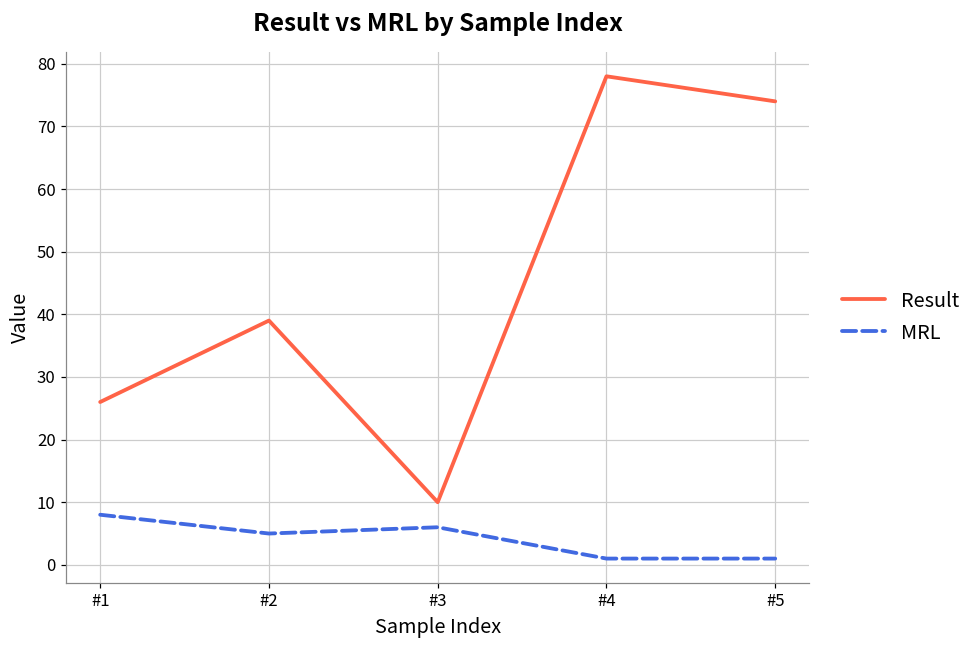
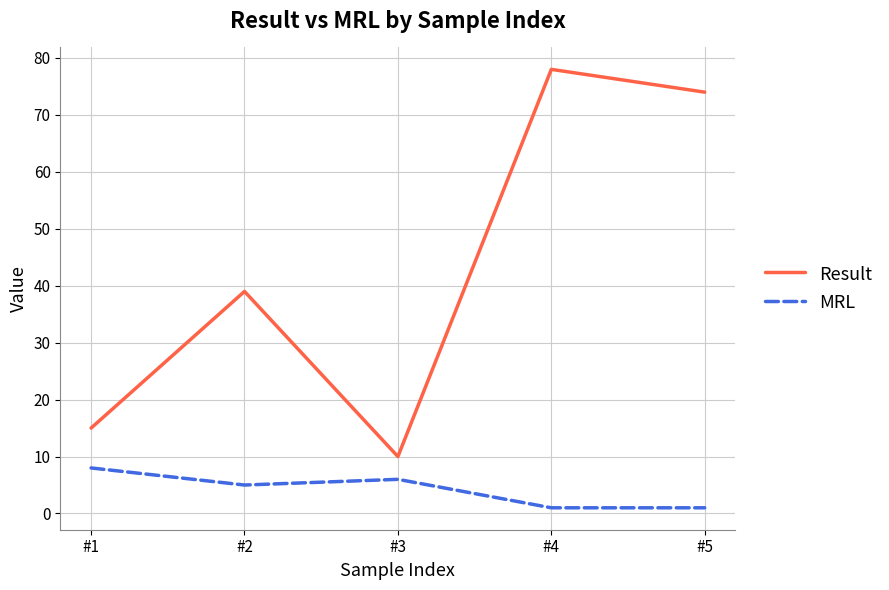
  {
    "Result": {
-     "#1": 26,
+     "#1": 15,
      "#2": 39,
      "#3": 10,
      "#4": 78,
      "#5": 74
    },
    "MRL": {
      "#1": 8,
      "#2": 5,
      "#3": 6,
      "#4": 1,
      "#5": 1
    }
  }
